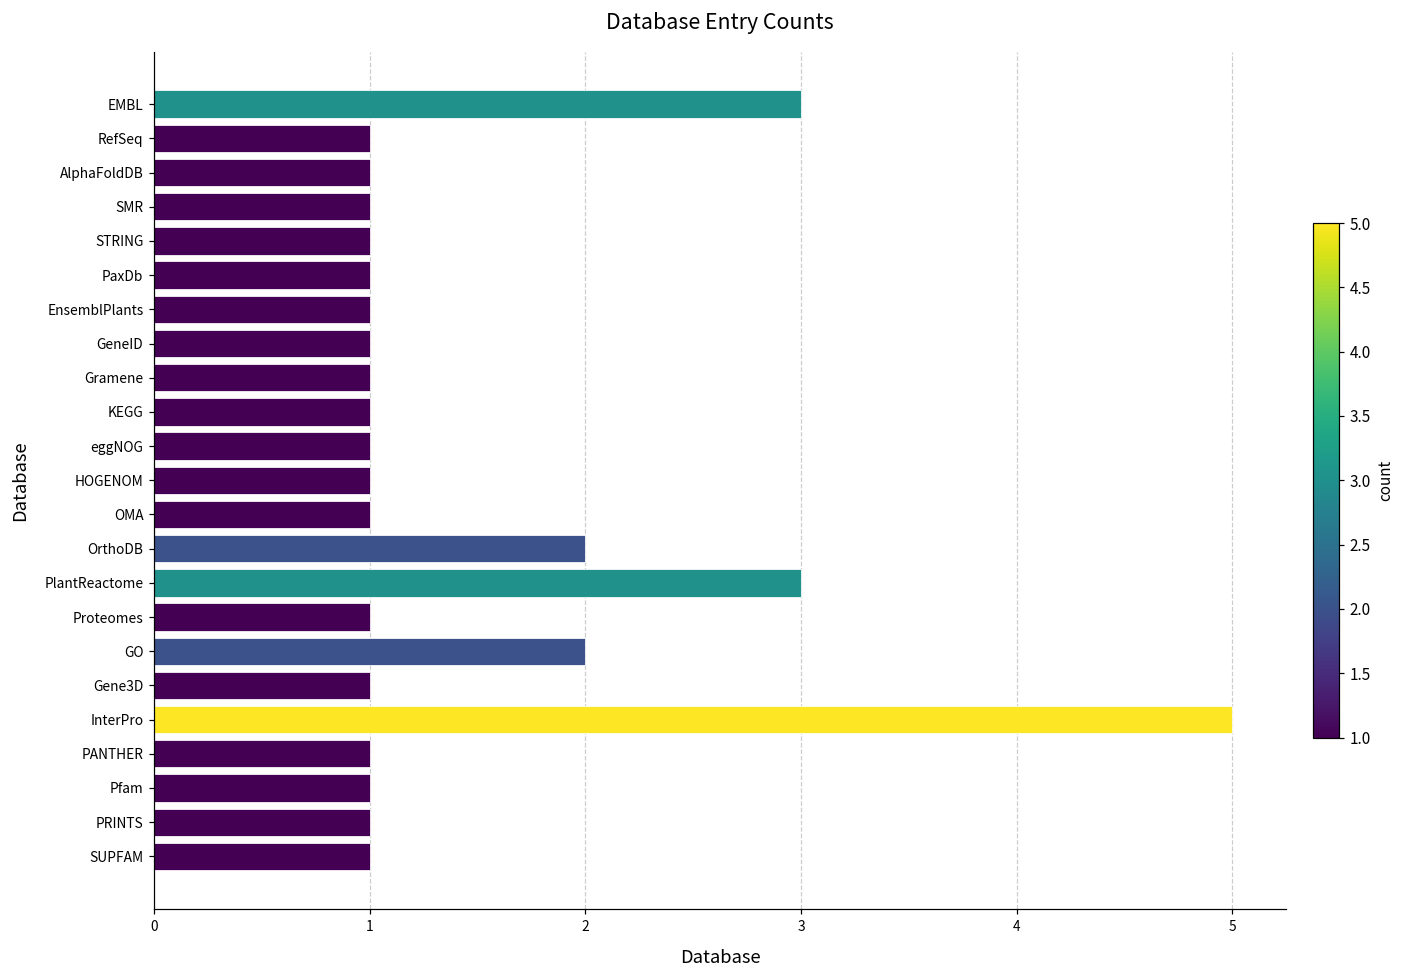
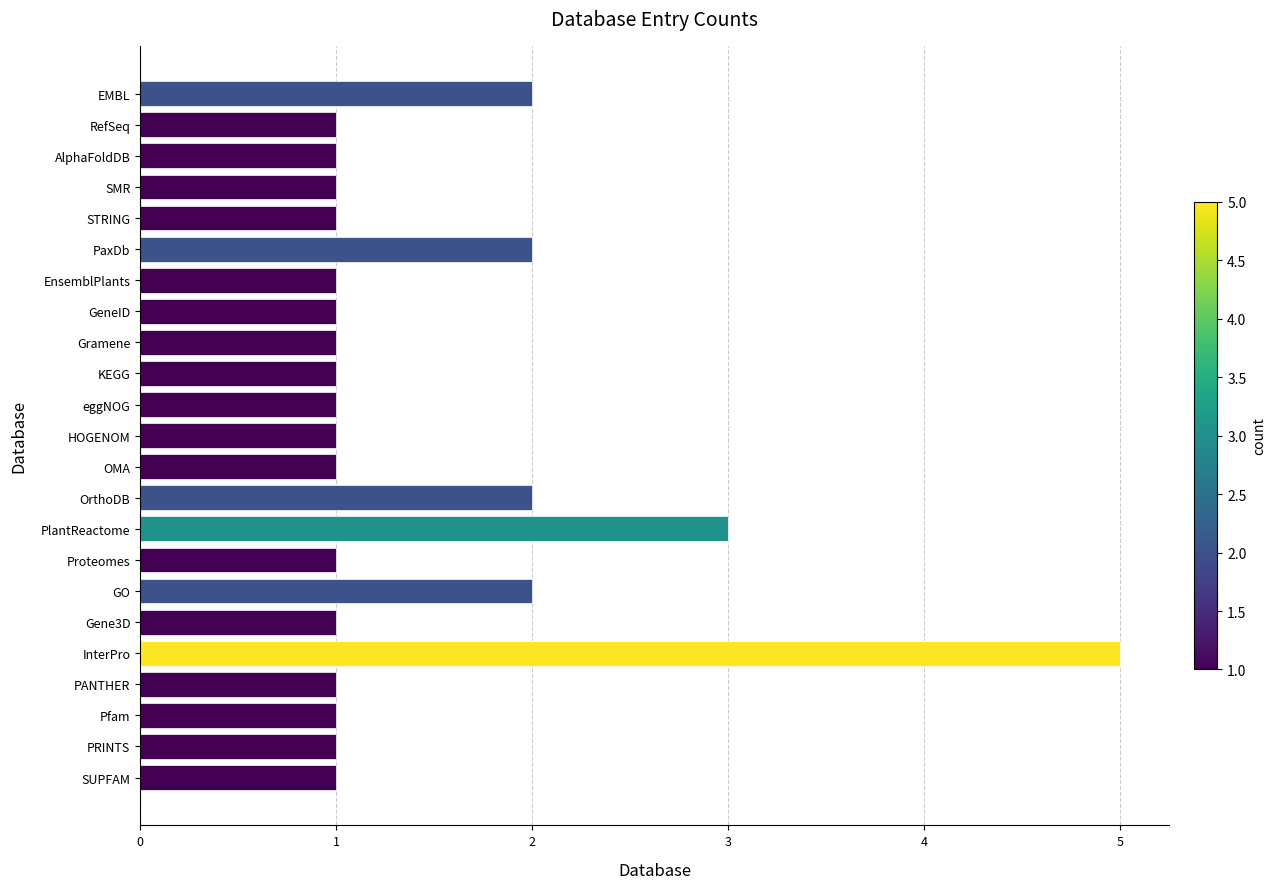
  {
-   "EMBL": 3,
+   "EMBL": 2,
    "RefSeq": 1,
    "AlphaFoldDB": 1,
    "SMR": 1,
    "STRING": 1,
-   "PaxDb": 1,
+   "PaxDb": 2,
    "EnsemblPlants": 1,
    "GeneID": 1,
    "Gramene": 1,
    "KEGG": 1,
    "eggNOG": 1,
    "HOGENOM": 1,
    "OMA": 1,
    "OrthoDB": 2,
    "PlantReactome": 3,
    "Proteomes": 1,
    "GO": 2,
    "Gene3D": 1,
    "InterPro": 5,
    "PANTHER": 1,
    "Pfam": 1,
    "PRINTS": 1,
    "SUPFAM": 1
  }
